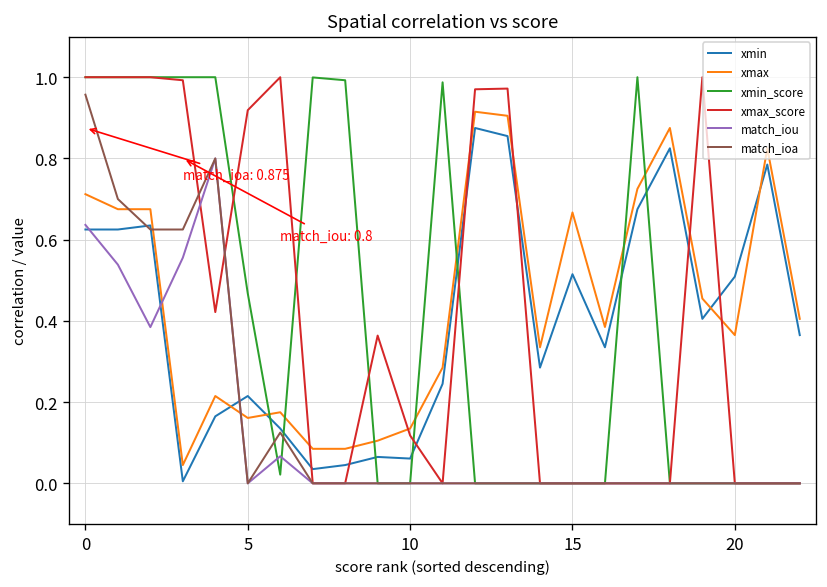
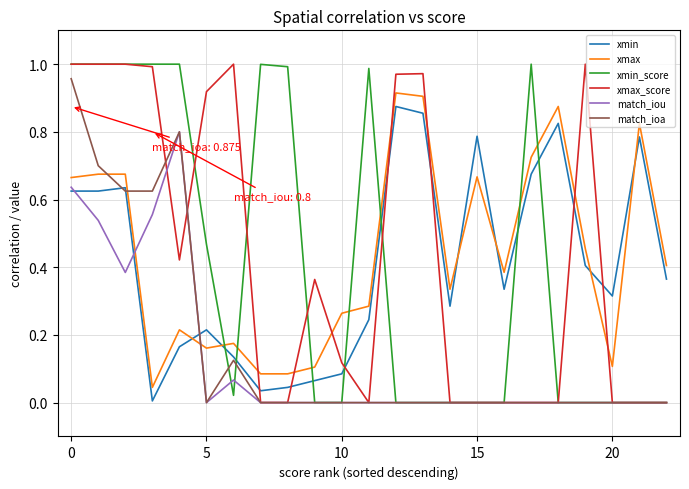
  {
    "xmin": {
      "0": 0.63,
      "5": 0.22,
-     "10": 0.06,
-     "15": 0.52,
-     "20": 0.51
+     "10": 0.09,
+     "15": 0.79,
+     "20": 0.32
    },
    "xmax": {
-     "0": 0.71,
+     "0": 0.67,
      "5": 0.16,
-     "10": 0.14,
+     "10": 0.26,
      "15": 0.67,
-     "20": 0.37
+     "20": 0.11
    },
    "xmin_score": {
      "5": 0.47
    },
    "xmax_score": {
      "5": 0.92,
      "10": 0.12
    },
    "match_iou": {
      "0": 0.64
    },
    "match_ioa": {
      "0": 0.96
    }
  }
